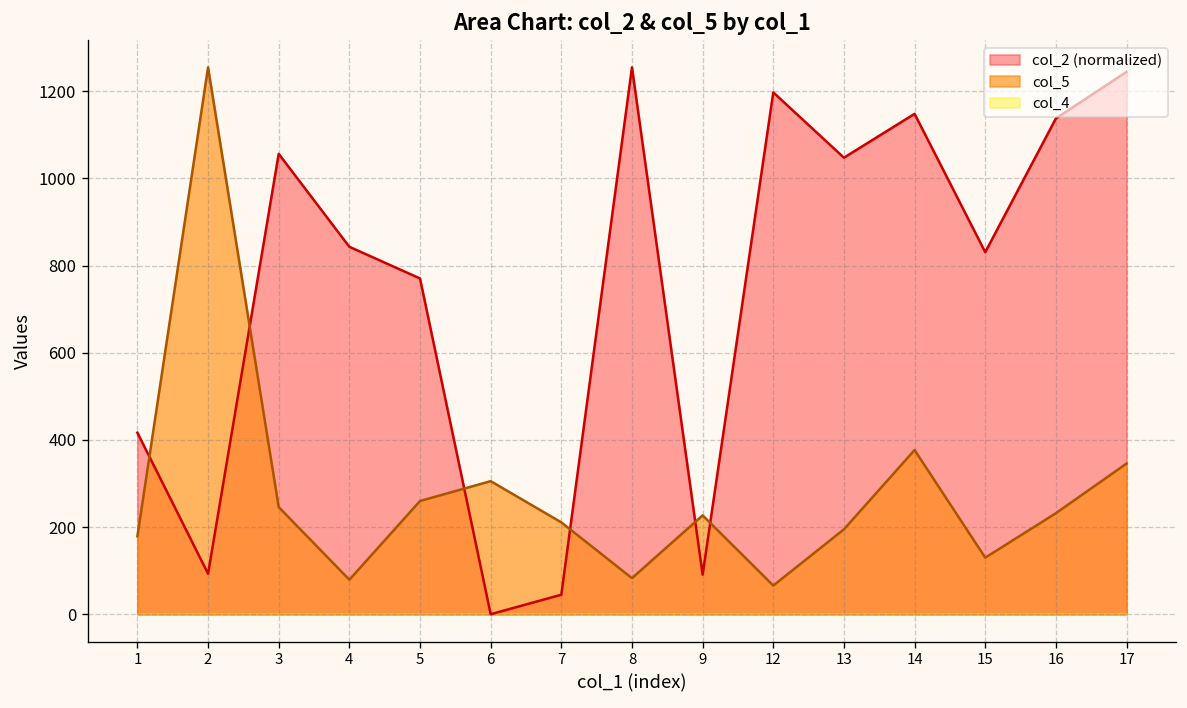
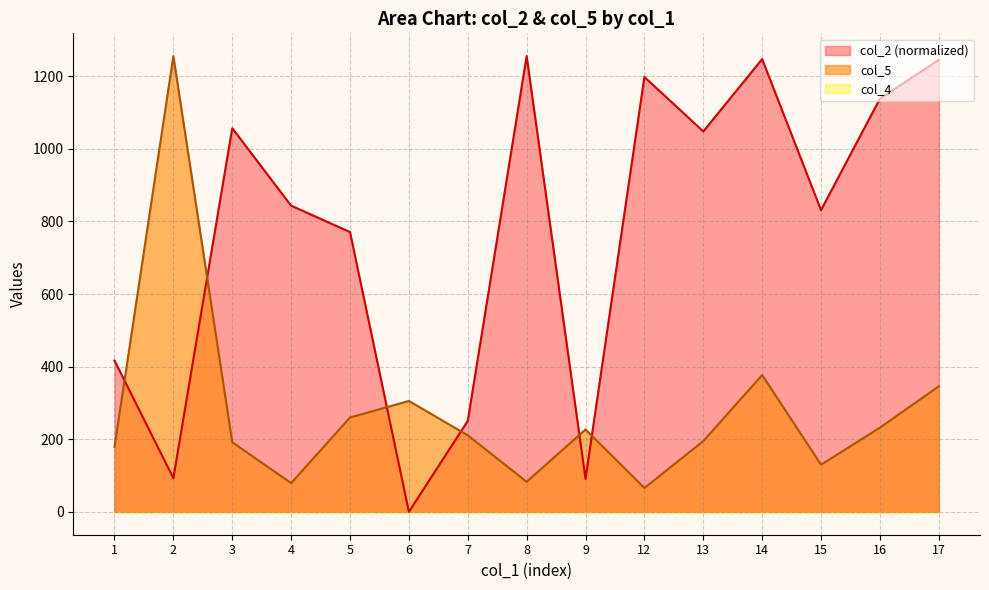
  {
    "col_2 (normalized)": {
      "1": 420,
      "2": 90,
      "3": 1060,
      "4": 840,
      "5": 770,
-     "7": 40,
+     "7": 250,
      "8": 1260,
      "9": 90,
      "12": 1200,
      "13": 1050,
-     "14": 1150,
+     "14": 1250,
      "15": 830
    },
    "col_5": {
      "1": 180,
      "2": 1260,
-     "3": 250,
+     "3": 190,
      "4": 80,
      "5": 260,
      "6": 310,
      "7": 210,
      "8": 80,
      "9": 230,
      "12": 70,
      "13": 200,
      "14": 380,
      "15": 130,
      "16": 230,
      "17": 350
    },
    "col_4": {
      "1": 0,
      "2": 0,
      "3": 0,
      "4": 0,
      "5": 0,
      "7": 0,
      "8": 0,
      "9": 0,
      "12": 0,
      "13": 0,
      "14": 0,
      "15": 0,
      "16": 0,
      "17": 0
    }
  }
